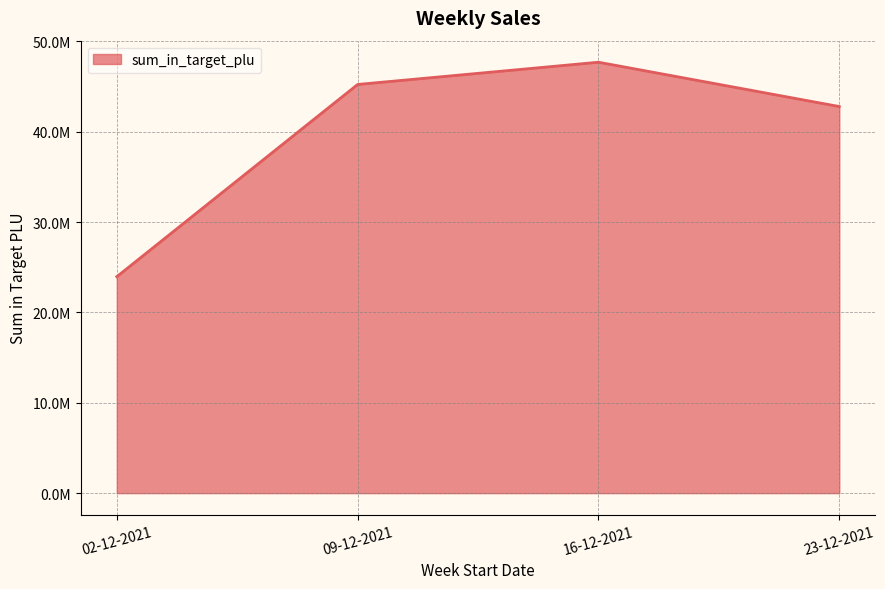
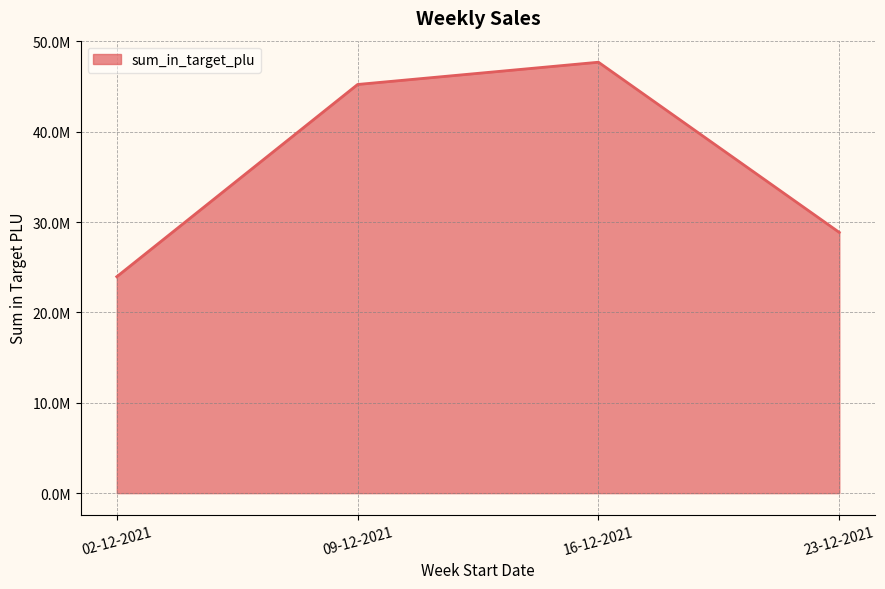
  {
    "02-12-2021": 24000000,
    "09-12-2021": 45000000,
    "16-12-2021": 48000000,
-   "23-12-2021": 43000000
+   "23-12-2021": 29000000
  }
